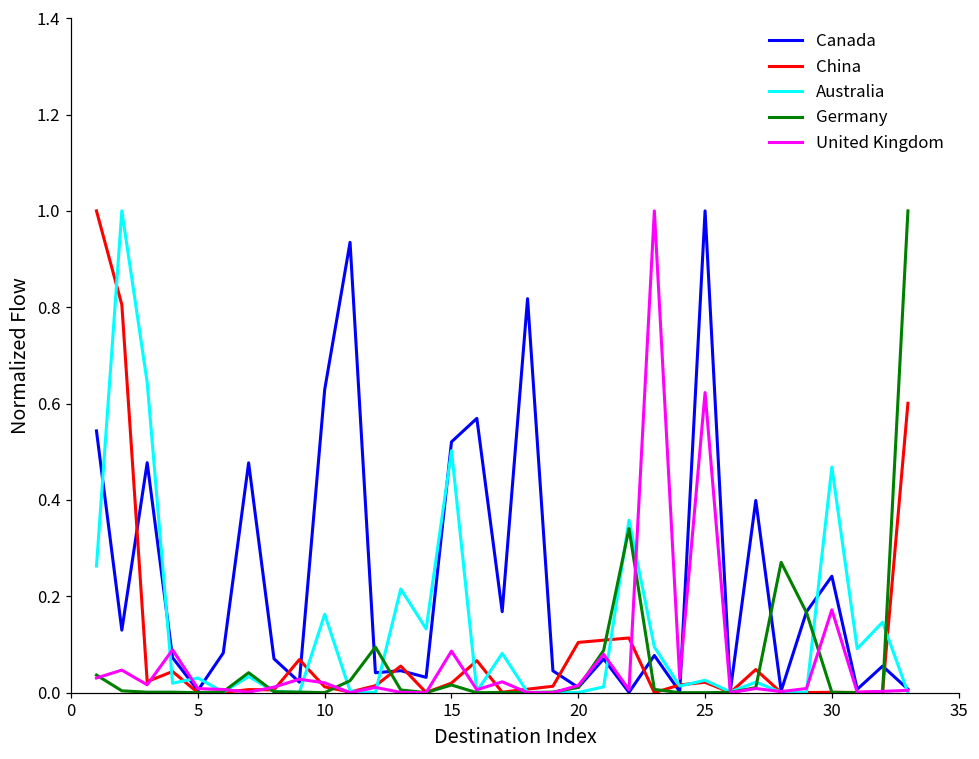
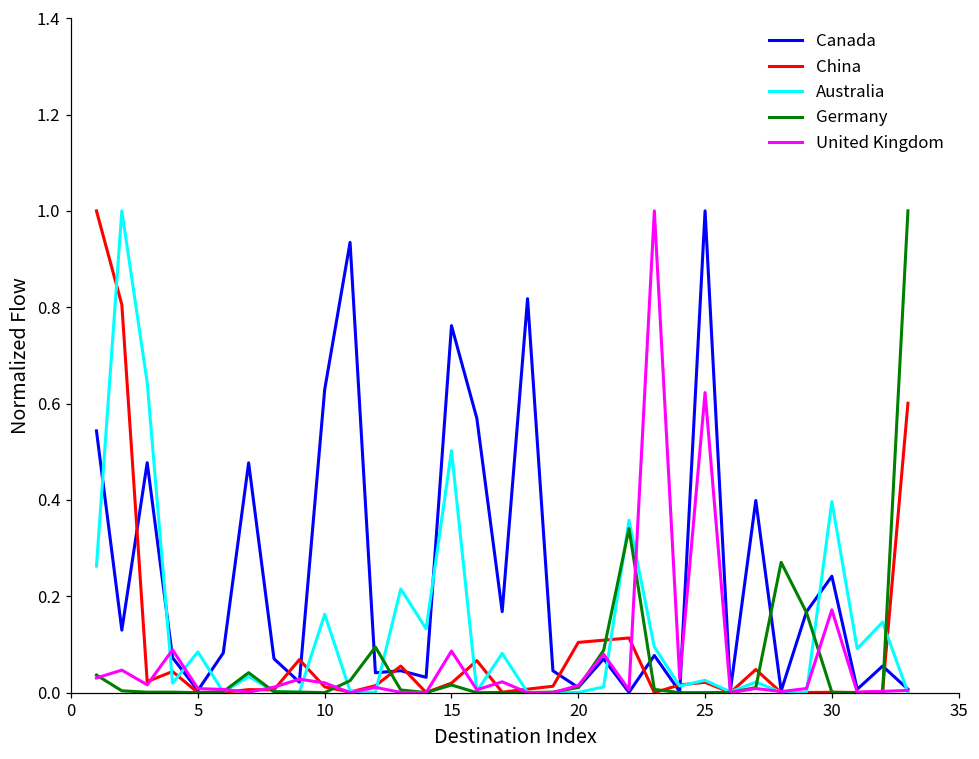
  {
    "Canada": {
      "10": 0.63,
-     "15": 0.52,
+     "15": 0.76,
      "25": 1.00,
      "30": 0.24
    },
    "China": {
      "10": 0.01,
      "20": 0.10
    },
    "Australia": {
-     "5": 0.03,
+     "5": 0.08,
      "10": 0.16,
      "15": 0.50,
      "20": 0.00,
-     "30": 0.47
+     "30": 0.40
    },
    "Germany": {
      "10": 0.00,
      "25": 0.00
    },
    "United Kingdom": {
      "10": 0.02,
      "15": 0.09,
      "25": 0.62,
      "30": 0.17
    }
  }
